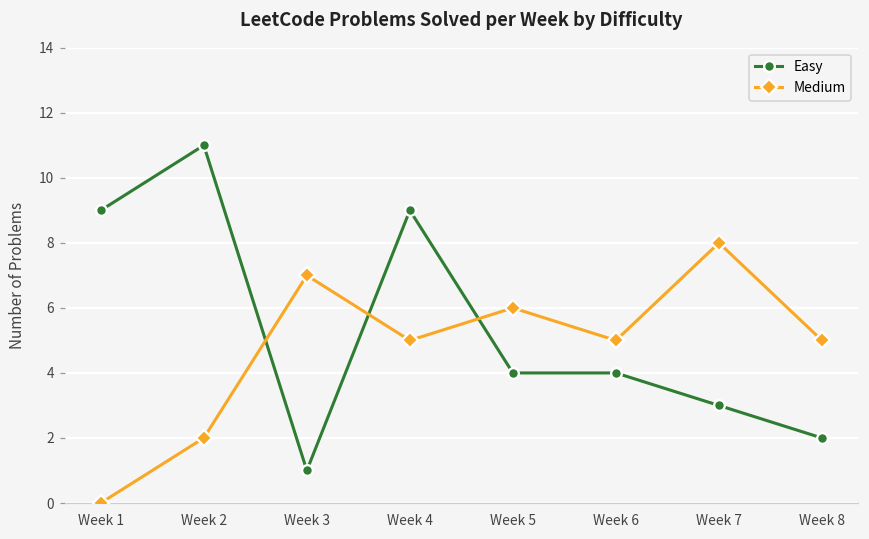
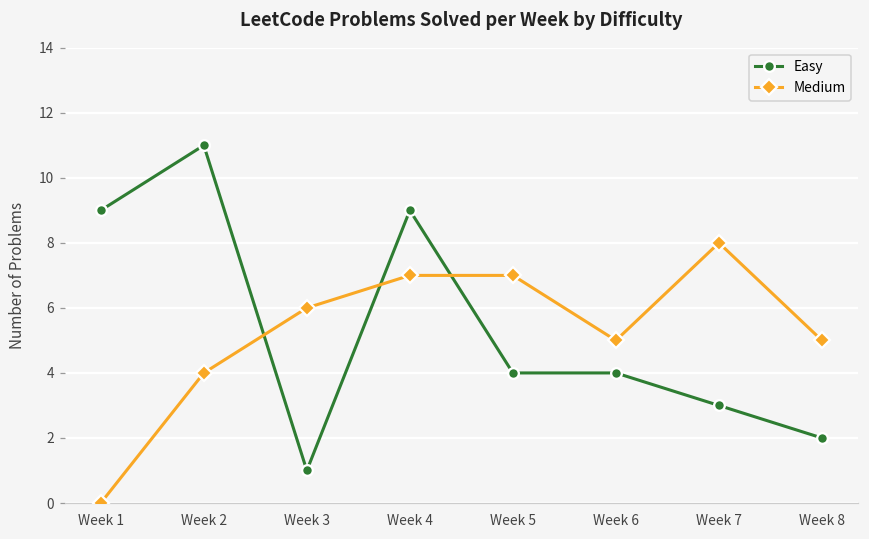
  {
    "Easy": {
      "Week 1": 9,
      "Week 2": 11,
      "Week 3": 1,
      "Week 4": 9,
      "Week 5": 4,
      "Week 6": 4,
      "Week 7": 3,
      "Week 8": 2
    },
    "Medium": {
      "Week 1": 0,
-     "Week 2": 2,
-     "Week 3": 7,
-     "Week 4": 5,
-     "Week 5": 6,
+     "Week 2": 4,
+     "Week 3": 6,
+     "Week 4": 7,
+     "Week 5": 7,
      "Week 6": 5,
      "Week 7": 8,
      "Week 8": 5
    }
  }
